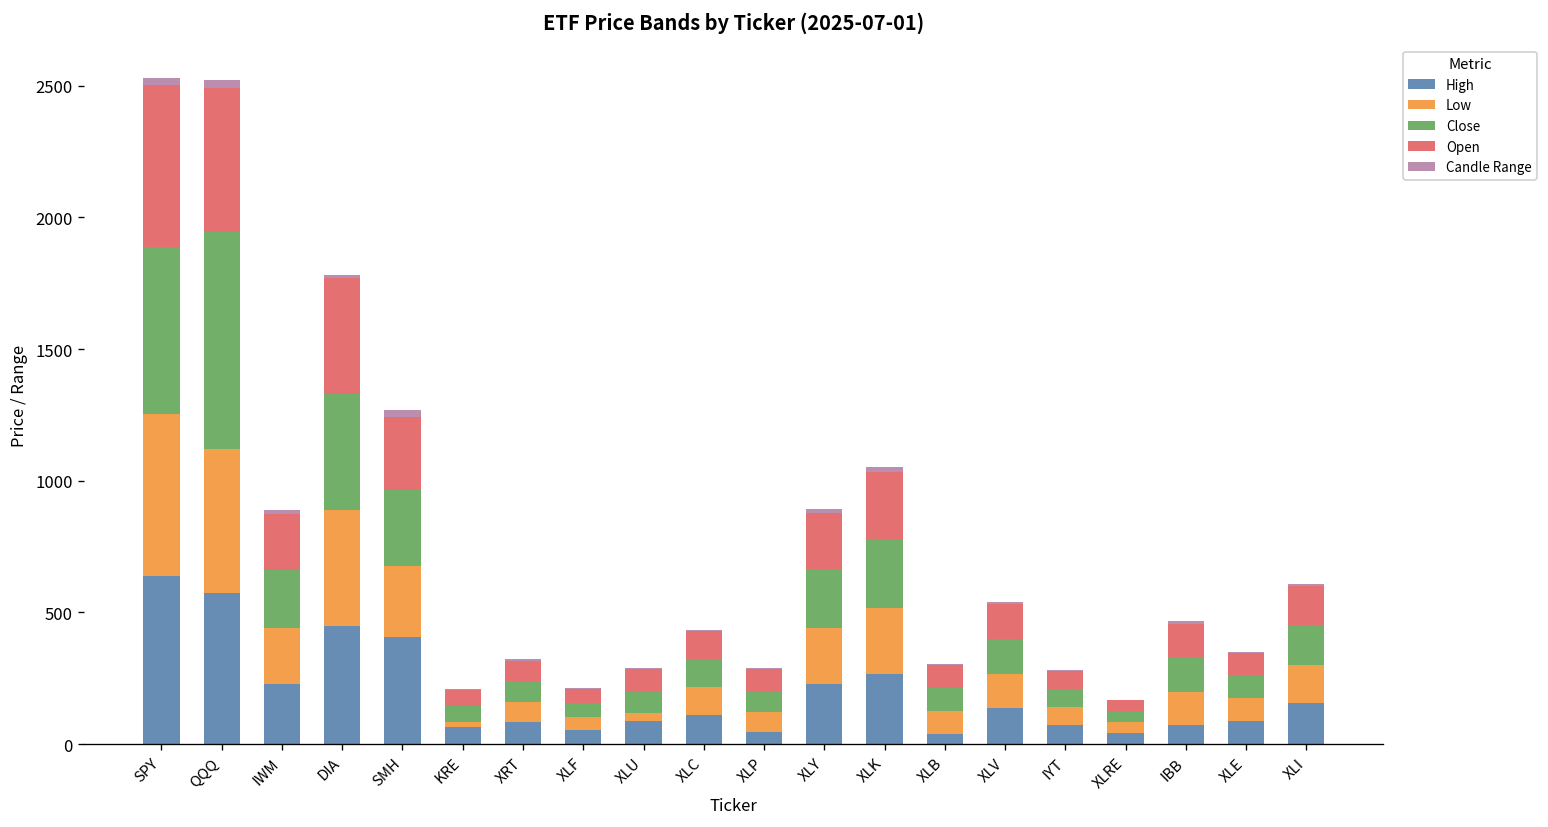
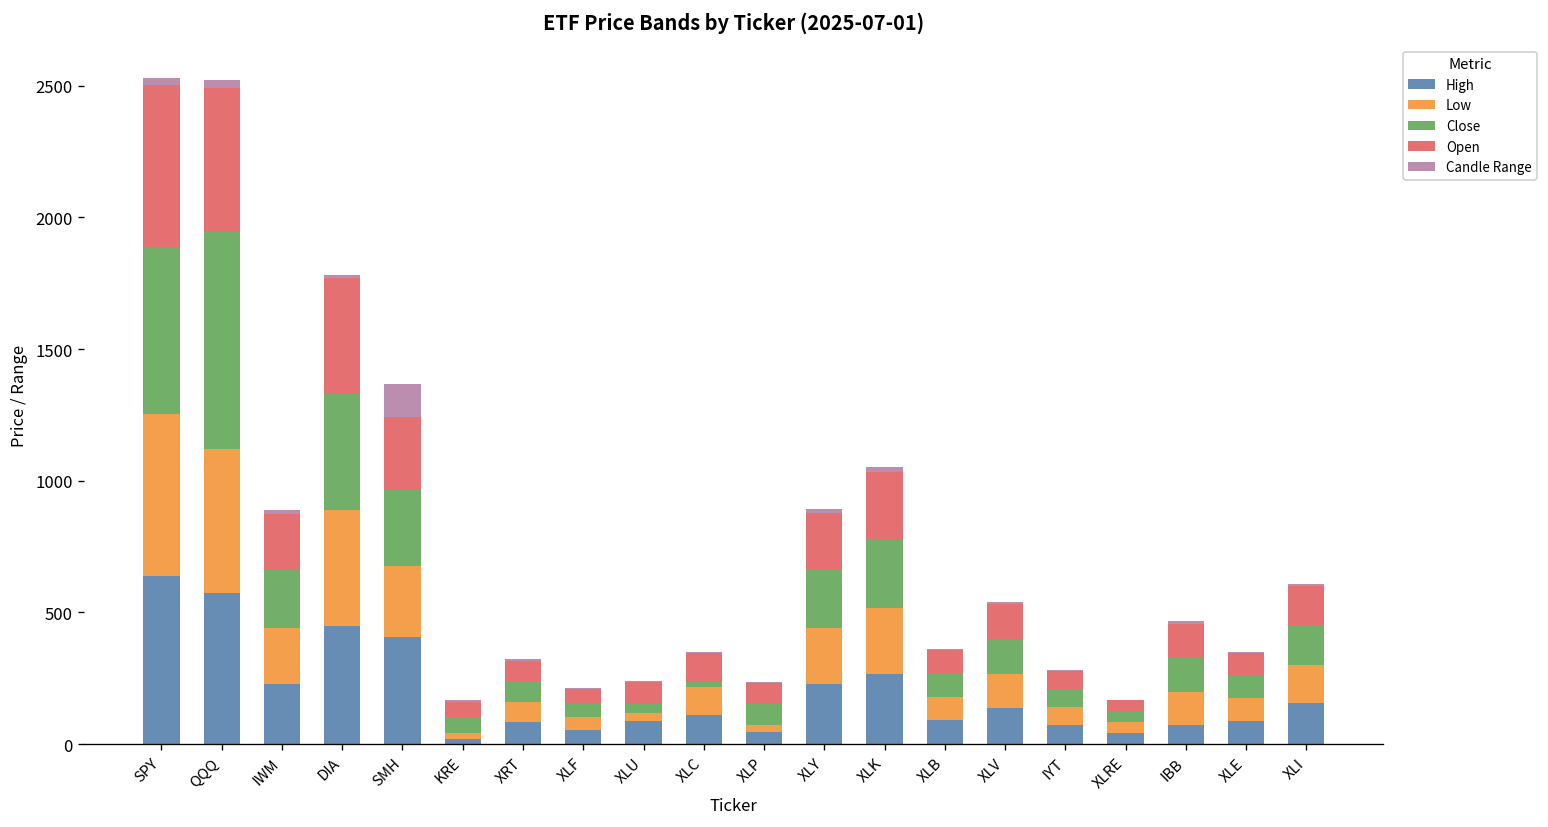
  {
    "High": {
      "SPY": 640,
      "QQQ": 570,
      "IWM": 230,
      "DIA": 450,
      "SMH": 410,
-     "KRE": 60,
+     "KRE": 20,
      "XRT": 80,
      "XLF": 50,
      "XLU": 90,
      "XLC": 110,
      "XLP": 40,
      "XLY": 230,
      "XLK": 270,
-     "XLB": 40,
+     "XLB": 90,
      "XLV": 140,
      "IYT": 70,
      "XLRE": 40,
      "IBB": 70,
      "XLE": 90,
      "XLI": 160
    },
    "Low": {
      "SPY": 620,
      "QQQ": 540,
      "IWM": 210,
      "DIA": 440,
      "SMH": 270,
      "KRE": 20,
      "XRT": 80,
      "XLF": 50,
      "XLU": 30,
      "XLC": 110,
-     "XLP": 80,
+     "XLP": 30,
      "XLY": 210,
      "XLK": 250,
      "XLB": 90,
      "XLV": 130,
      "IYT": 70,
      "XLRE": 40,
      "IBB": 130,
      "XLE": 80,
      "XLI": 150
    },
    "Close": {
      "SPY": 630,
      "QQQ": 820,
      "IWM": 220,
      "DIA": 440,
      "SMH": 290,
      "KRE": 60,
      "XRT": 80,
      "XLF": 50,
-     "XLU": 90,
-     "XLC": 110,
+     "XLU": 40,
+     "XLC": 20,
      "XLP": 80,
      "XLY": 220,
      "XLK": 260,
      "XLB": 90,
      "XLV": 130,
      "IYT": 70,
      "XLRE": 40,
      "IBB": 130,
      "XLE": 90,
      "XLI": 150
    },
    "Open": {
      "SPY": 620,
      "QQQ": 550,
      "IWM": 210,
      "DIA": 440,
      "SMH": 280,
      "KRE": 60,
      "XRT": 80,
      "XLF": 50,
      "XLU": 80,
      "XLC": 110,
      "XLP": 80,
      "XLY": 220,
      "XLK": 250,
      "XLB": 90,
      "XLV": 130,
      "IYT": 70,
      "XLRE": 40,
      "IBB": 130,
      "XLE": 80,
      "XLI": 150
    },
    "Candle Range": {
      "SPY": 20,
      "QQQ": 30,
      "IWM": 10,
      "DIA": 10,
-     "SMH": 30,
+     "SMH": 120,
      "XLY": 10,
      "XLK": 20
    }
  }
